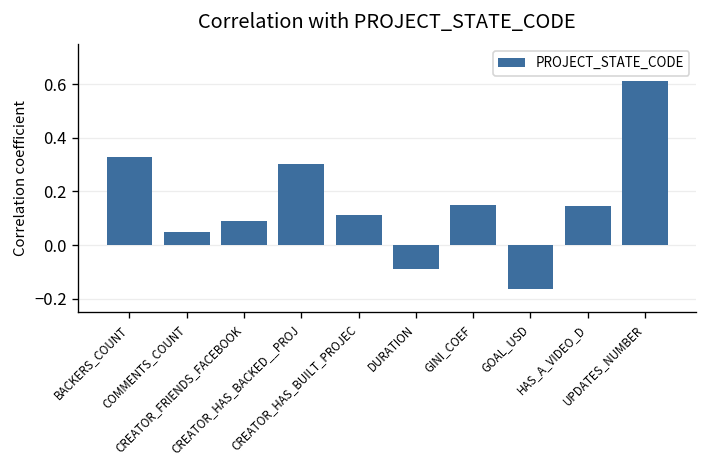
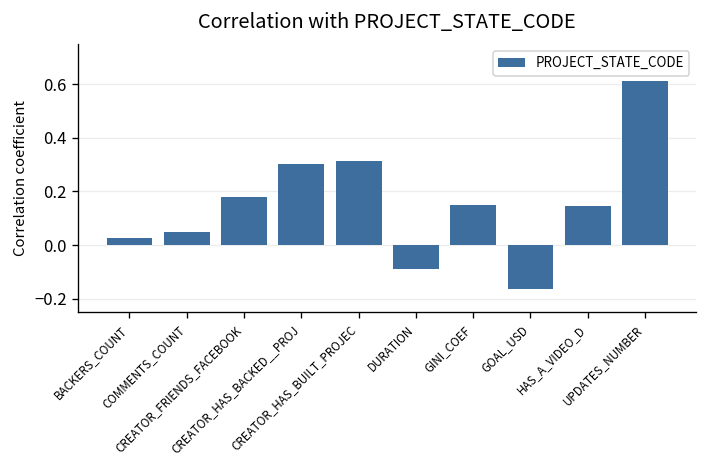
  {
-   "BACKERS_COUNT": 0.33,
+   "BACKERS_COUNT": 0.03,
    "COMMENTS_COUNT": 0.05,
-   "CREATOR_FRIENDS_FACEBOOK": 0.09,
+   "CREATOR_FRIENDS_FACEBOOK": 0.18,
    "CREATOR_HAS_BACKED__PROJ": 0.30,
-   "CREATOR_HAS_BUILT_PROJEC": 0.11,
+   "CREATOR_HAS_BUILT_PROJEC": 0.32,
    "DURATION": -0.09,
    "GINI_COEF": 0.15,
    "GOAL_USD": -0.17,
    "HAS_A_VIDEO_D": 0.15,
    "UPDATES_NUMBER": 0.61
  }
